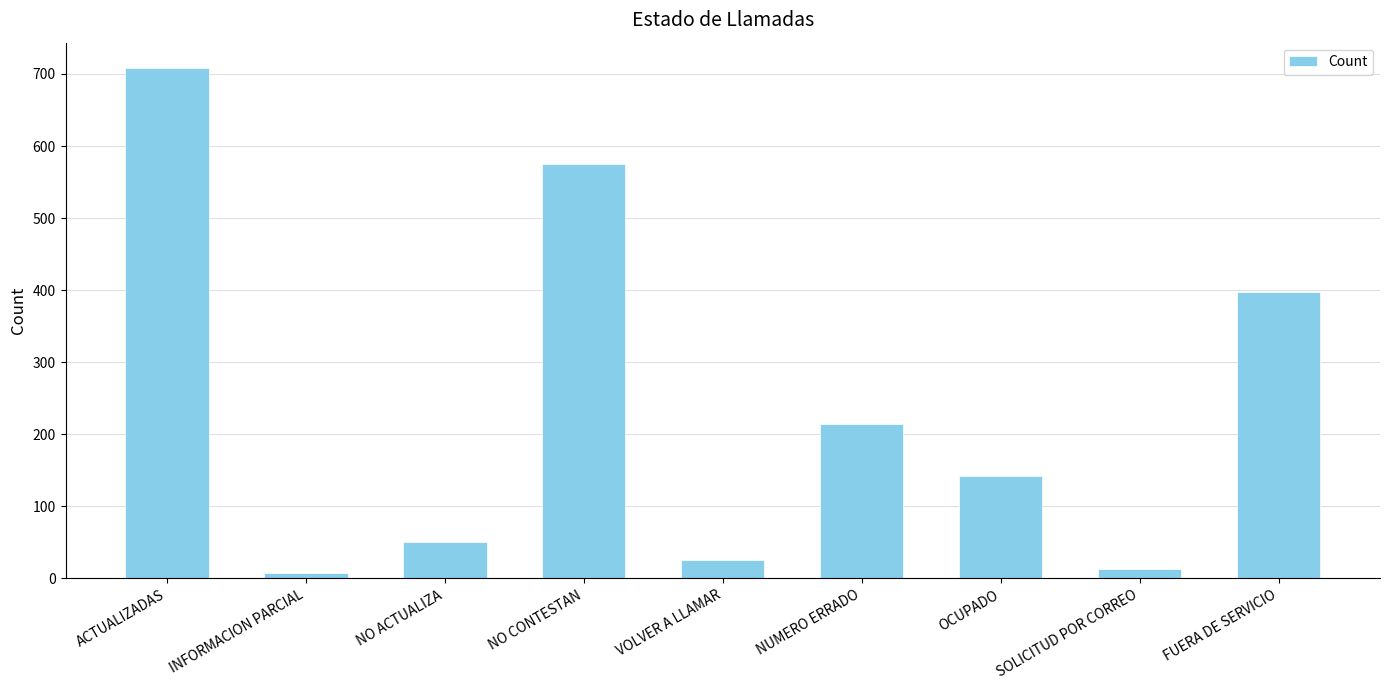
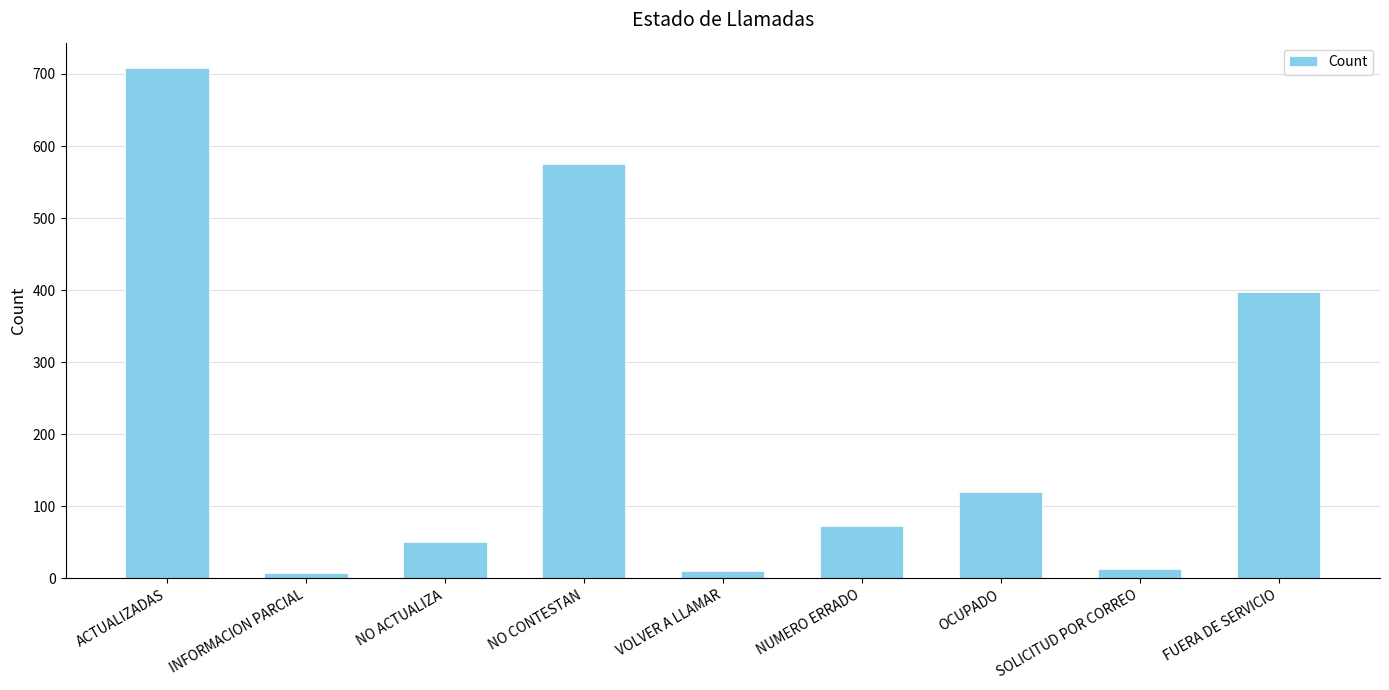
  {
    "ACTUALIZADAS": 710,
    "INFORMACION PARCIAL": 10,
    "NO ACTUALIZA": 50,
    "NO CONTESTAN": 580,
-   "VOLVER A LLAMAR": 30,
-   "NUMERO ERRADO": 220,
-   "OCUPADO": 140,
+   "VOLVER A LLAMAR": 10,
+   "NUMERO ERRADO": 70,
+   "OCUPADO": 120,
    "SOLICITUD POR CORREO": 10,
    "FUERA DE SERVICIO": 400
  }
